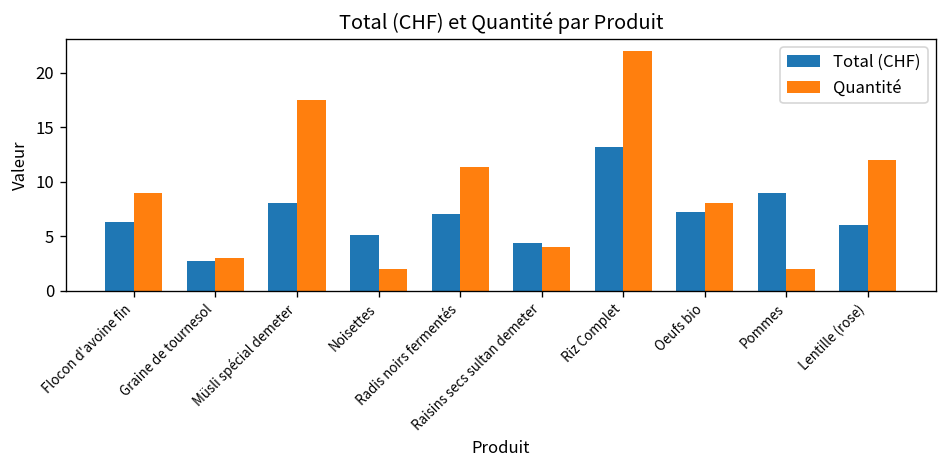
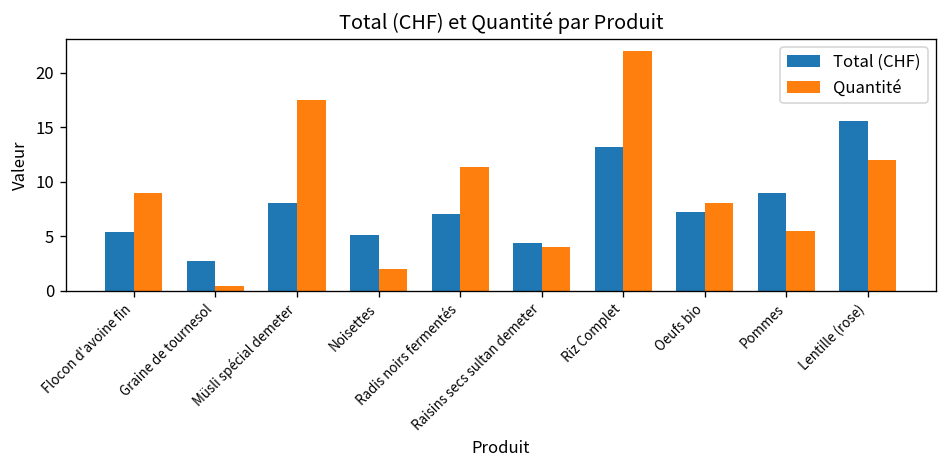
  {
    "Total (CHF)": {
-     "Flocon d'avoine fin": 6,
+     "Flocon d'avoine fin": 5,
      "Graine de tournesol": 3,
      "Müsli spécial demeter": 8,
      "Noisettes": 5,
      "Radis noirs fermentés": 7,
      "Raisins secs sultan demeter": 4,
      "Riz Complet": 13,
      "Oeufs bio": 7,
      "Pommes": 9,
-     "Lentille (rose)": 6
+     "Lentille (rose)": 16
    },
    "Quantité": {
      "Flocon d'avoine fin": 9,
-     "Graine de tournesol": 3,
+     "Graine de tournesol": 0,
      "Müsli spécial demeter": 18,
      "Noisettes": 2,
      "Radis noirs fermentés": 11,
      "Raisins secs sultan demeter": 4,
      "Riz Complet": 22,
      "Oeufs bio": 8,
-     "Pommes": 2,
+     "Pommes": 6,
      "Lentille (rose)": 12
    }
  }
